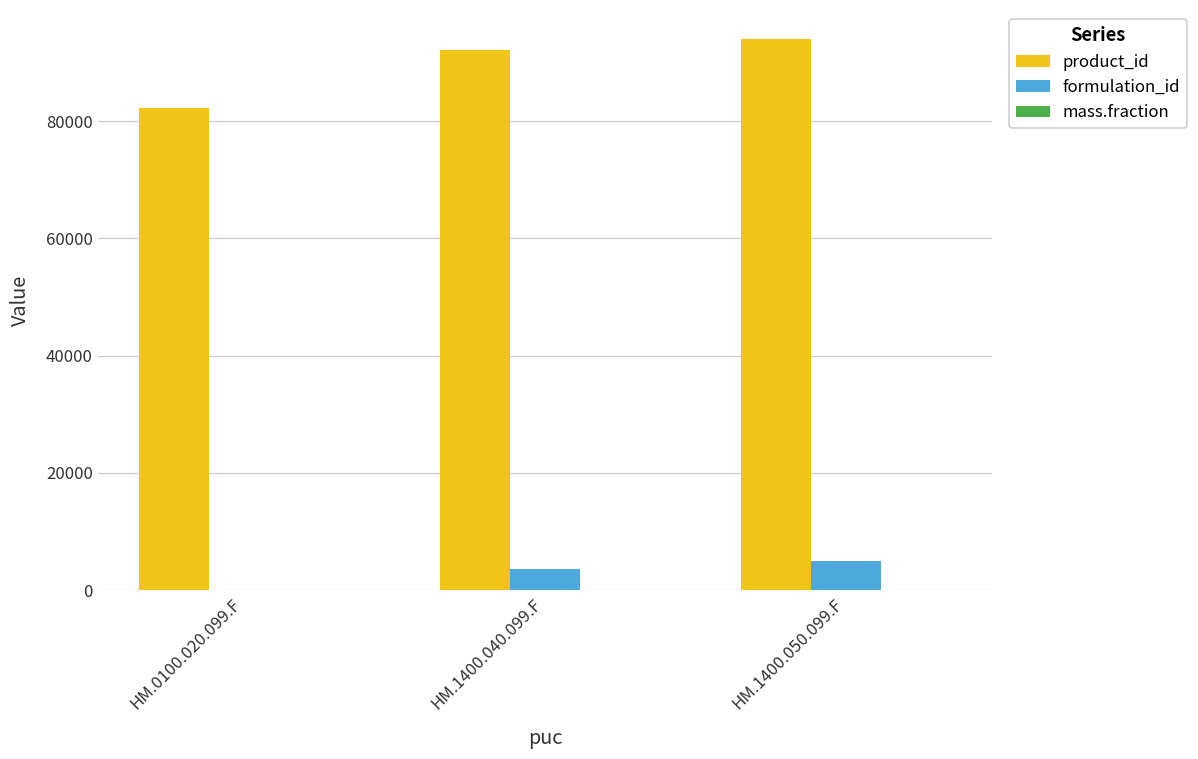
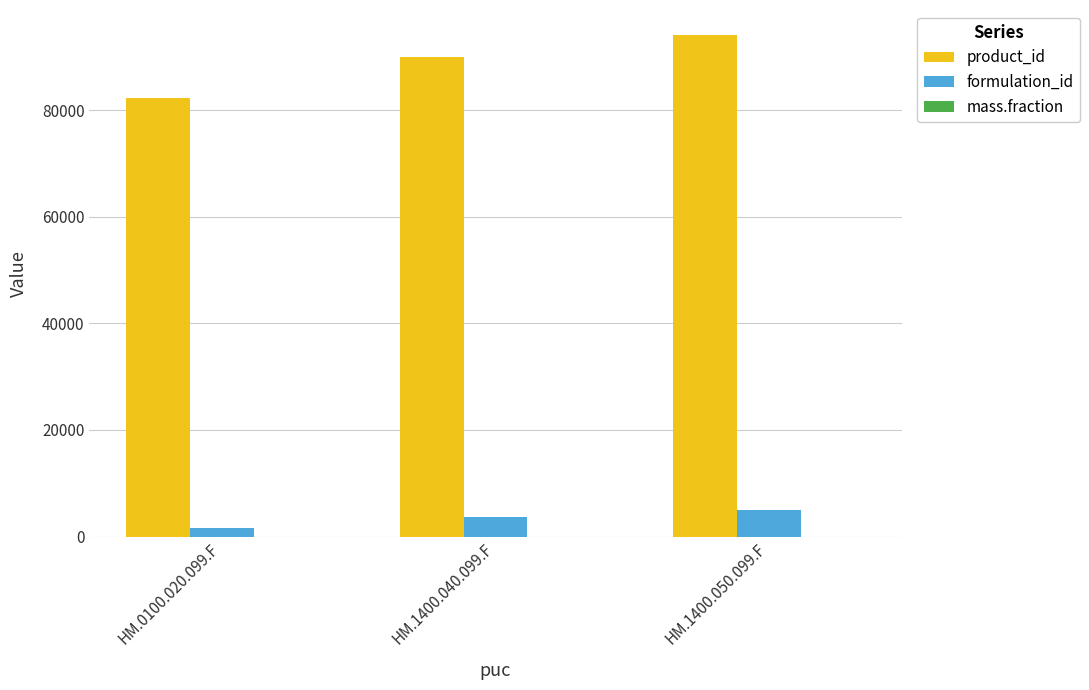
  {
    "product_id": {
      "HM.0100.020.099.F": 82000,
-     "HM.1400.040.099.F": 92000,
+     "HM.1400.040.099.F": 90000,
      "HM.1400.050.099.F": 94000
    },
    "formulation_id": {
-     "HM.0100.020.099.F": 0,
+     "HM.0100.020.099.F": 2000,
      "HM.1400.040.099.F": 4000,
      "HM.1400.050.099.F": 5000
    }
  }
